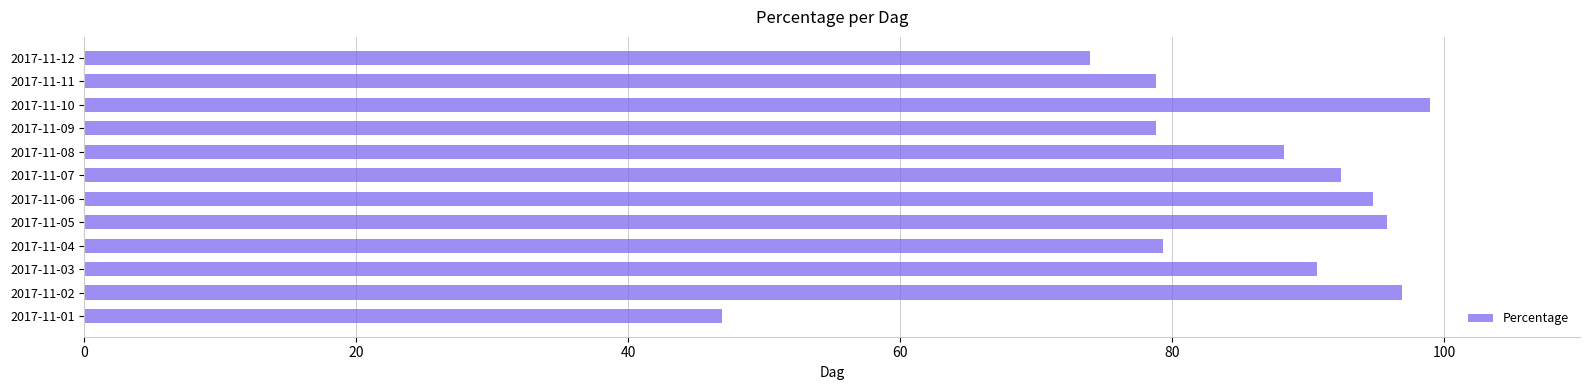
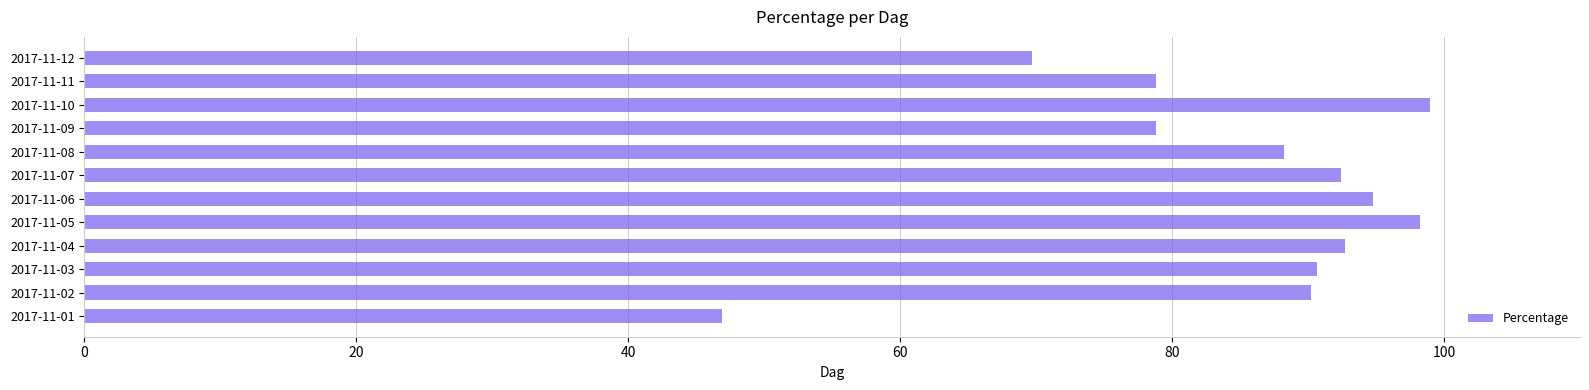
  {
-   "2017-11-12": 74.0,
+   "2017-11-12": 69.7,
    "2017-11-11": 78.8,
    "2017-11-10": 99.0,
    "2017-11-09": 78.8,
    "2017-11-08": 88.2,
    "2017-11-07": 92.4,
    "2017-11-06": 94.8,
-   "2017-11-05": 95.8,
-   "2017-11-04": 79.3,
+   "2017-11-05": 98.3,
+   "2017-11-04": 92.7,
    "2017-11-03": 90.6,
-   "2017-11-02": 96.9,
+   "2017-11-02": 90.2,
    "2017-11-01": 46.9
  }
